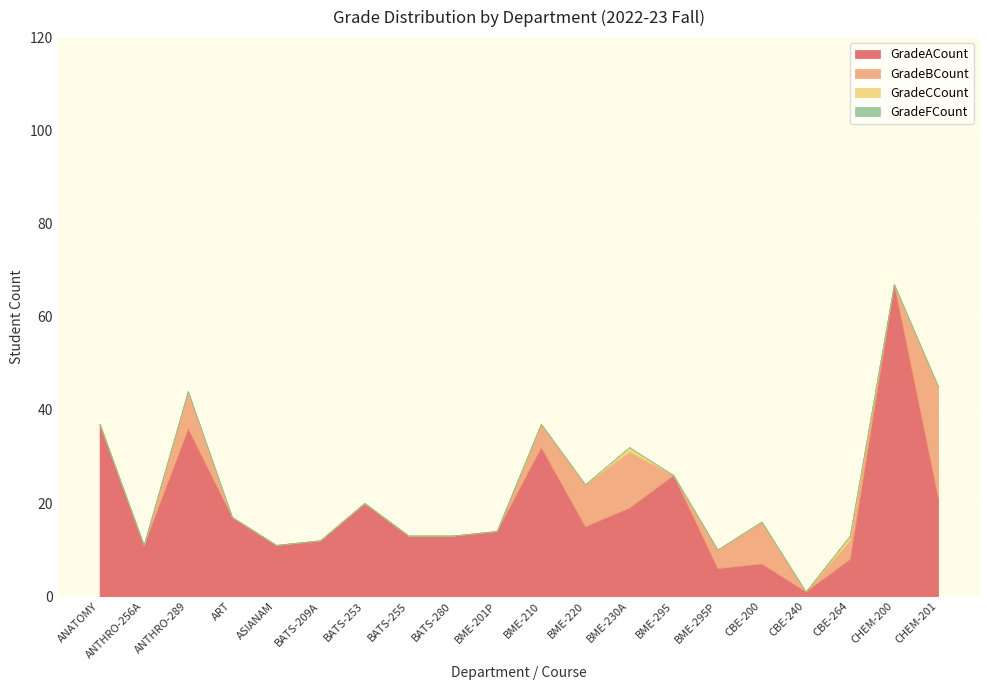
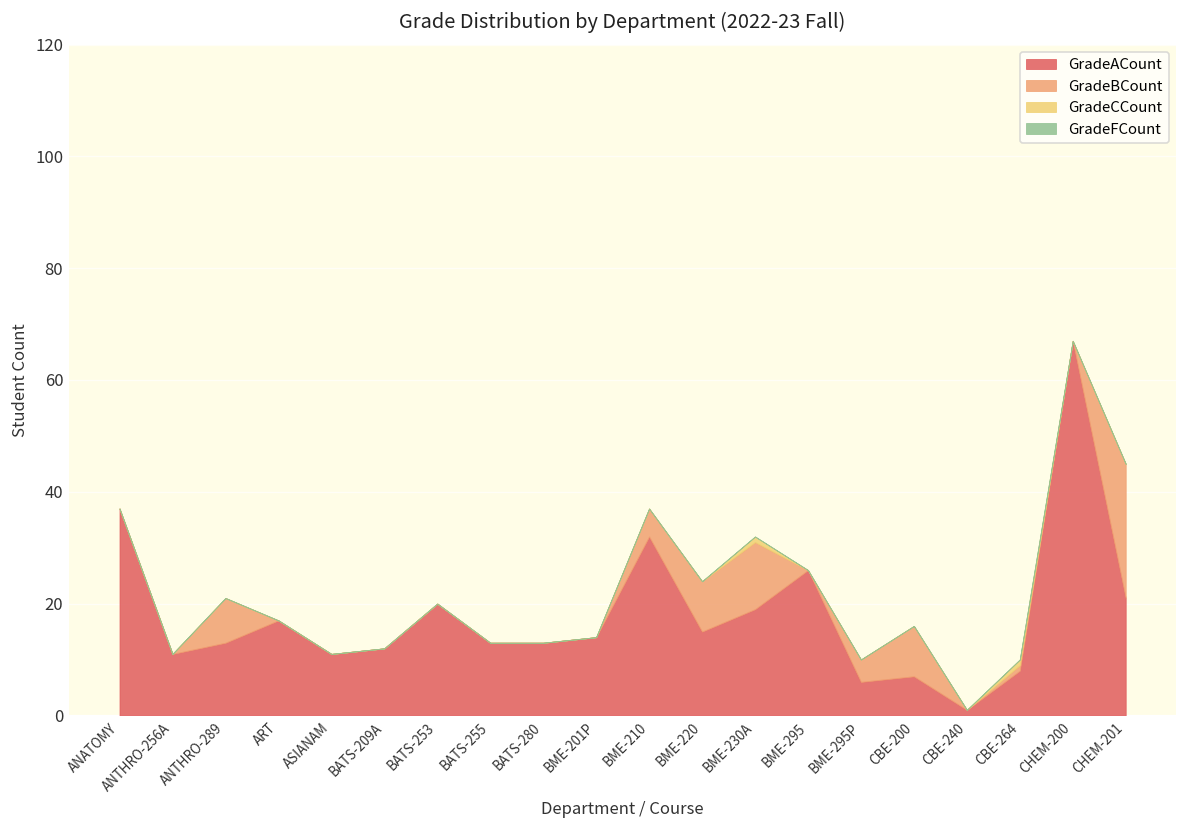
  {
    "GradeACount": {
-     "ANTHRO-289": 36,
+     "ANTHRO-289": 13,
      "BME-210": 32,
      "BME-220": 15,
      "BME-230A": 19,
      "BME-295P": 6,
      "CBE-200": 7,
      "CBE-264": 8,
      "CHEM-201": 21
    },
    "GradeBCount": {
      "BME-230A": 12,
-     "CBE-264": 4
+     "CBE-264": 1
    }
  }
